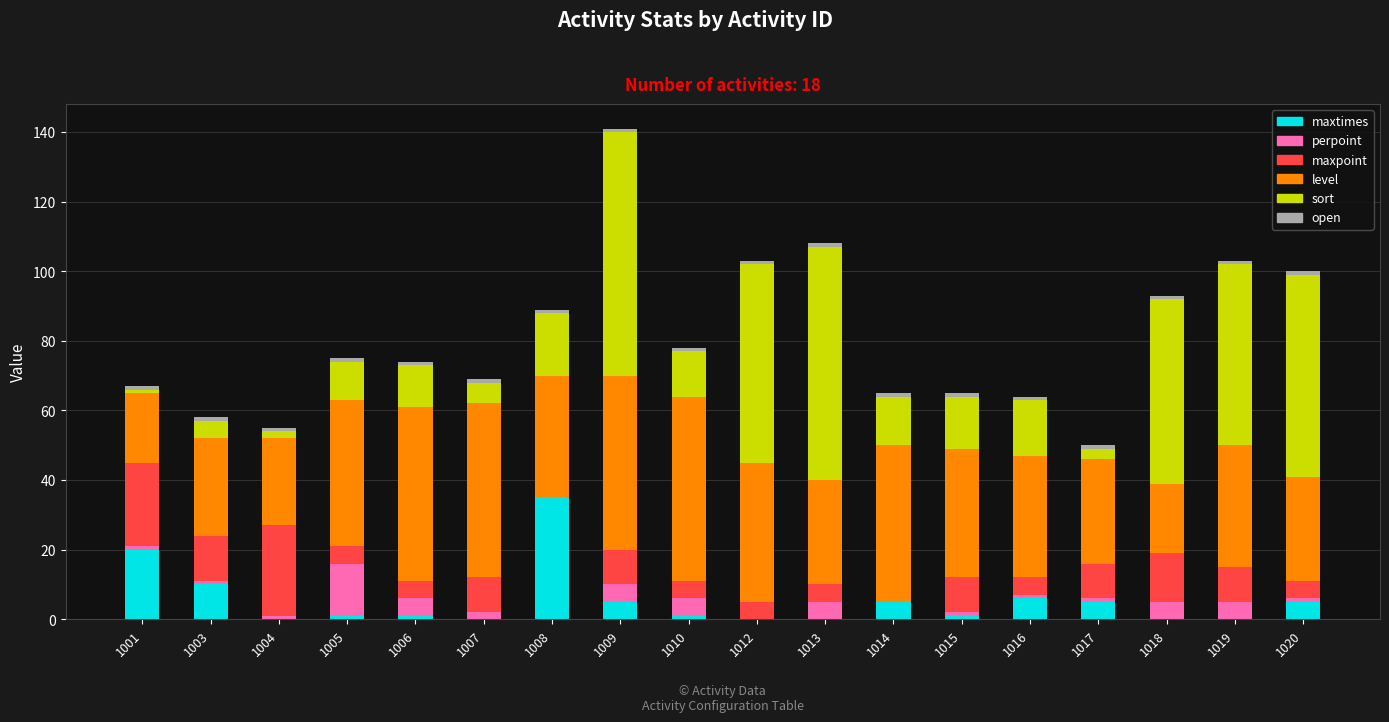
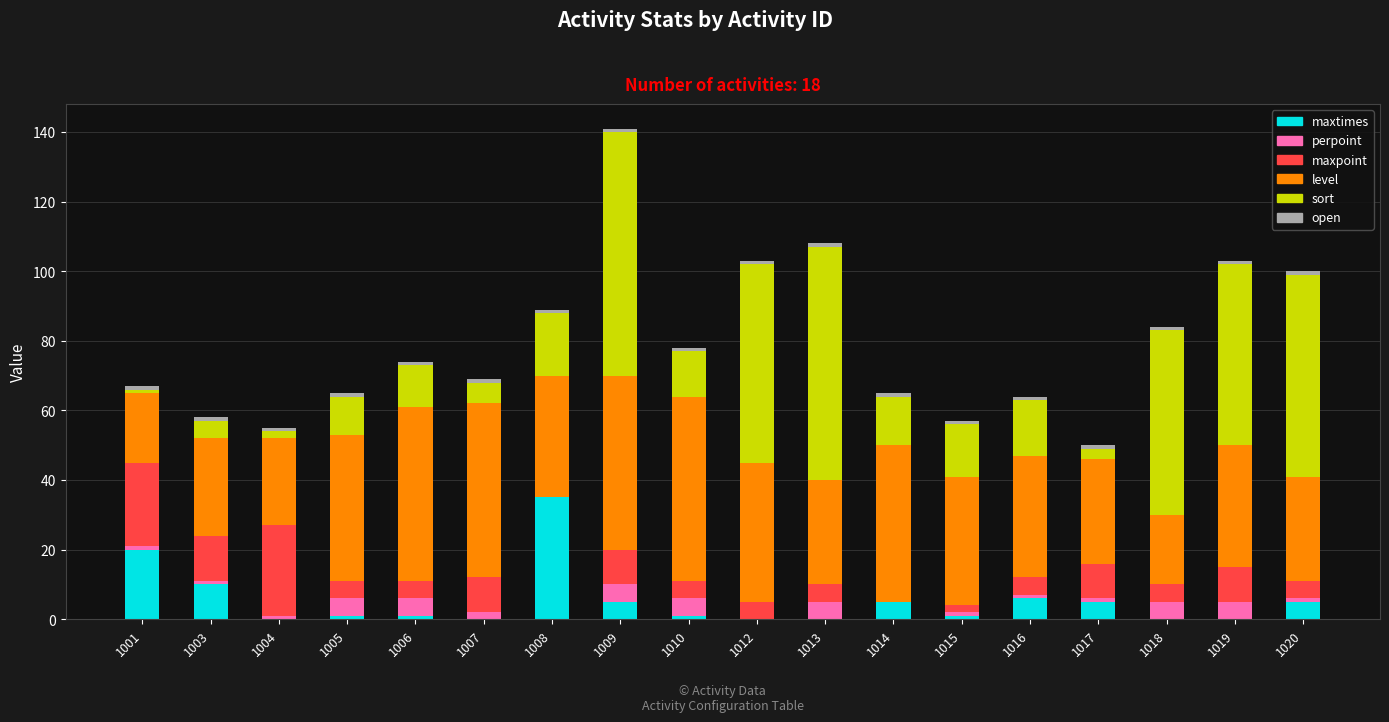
  {
    "perpoint": {
      "1001": 1,
      "1003": 1,
      "1004": 1,
-     "1005": 15,
+     "1005": 5,
      "1006": 5,
      "1007": 2,
      "1008": 0,
      "1009": 5,
      "1010": 5,
      "1012": 0,
      "1013": 5,
      "1014": 0,
      "1015": 1,
      "1016": 1,
      "1017": 1,
      "1018": 5,
      "1019": 5,
      "1020": 1
    },
    "maxpoint": {
      "1001": 24,
      "1003": 13,
      "1004": 26,
      "1005": 5,
      "1006": 5,
      "1007": 10,
      "1008": 0,
      "1009": 10,
      "1010": 5,
      "1012": 5,
      "1013": 5,
      "1014": 0,
-     "1015": 10,
+     "1015": 2,
      "1016": 5,
      "1017": 10,
-     "1018": 14,
+     "1018": 5,
      "1019": 10,
      "1020": 5
    },
    "level": {
      "1001": 20,
      "1003": 28,
      "1004": 25,
      "1005": 42,
      "1006": 50,
      "1007": 50,
      "1008": 35,
      "1009": 50,
      "1010": 53,
      "1012": 40,
      "1013": 30,
      "1014": 45,
      "1015": 37,
      "1016": 35,
      "1017": 30,
      "1018": 20,
      "1019": 35,
      "1020": 30
    },
    "sort": {
      "1001": 1,
      "1003": 5,
      "1004": 2,
      "1005": 11,
      "1006": 12,
      "1007": 6,
      "1008": 18,
      "1009": 70,
      "1010": 13,
      "1012": 57,
      "1013": 67,
      "1014": 14,
      "1015": 15,
      "1016": 16,
      "1017": 3,
      "1018": 53,
      "1019": 52,
      "1020": 58
    },
    "open": {
      "1001": 1,
      "1003": 1,
      "1004": 1,
      "1005": 1,
      "1006": 1,
      "1007": 1,
      "1008": 1,
      "1009": 1,
      "1010": 1,
      "1012": 1,
      "1013": 1,
      "1014": 1,
      "1015": 1,
      "1016": 1,
      "1017": 1,
      "1018": 1,
      "1019": 1,
      "1020": 1
    }
  }
